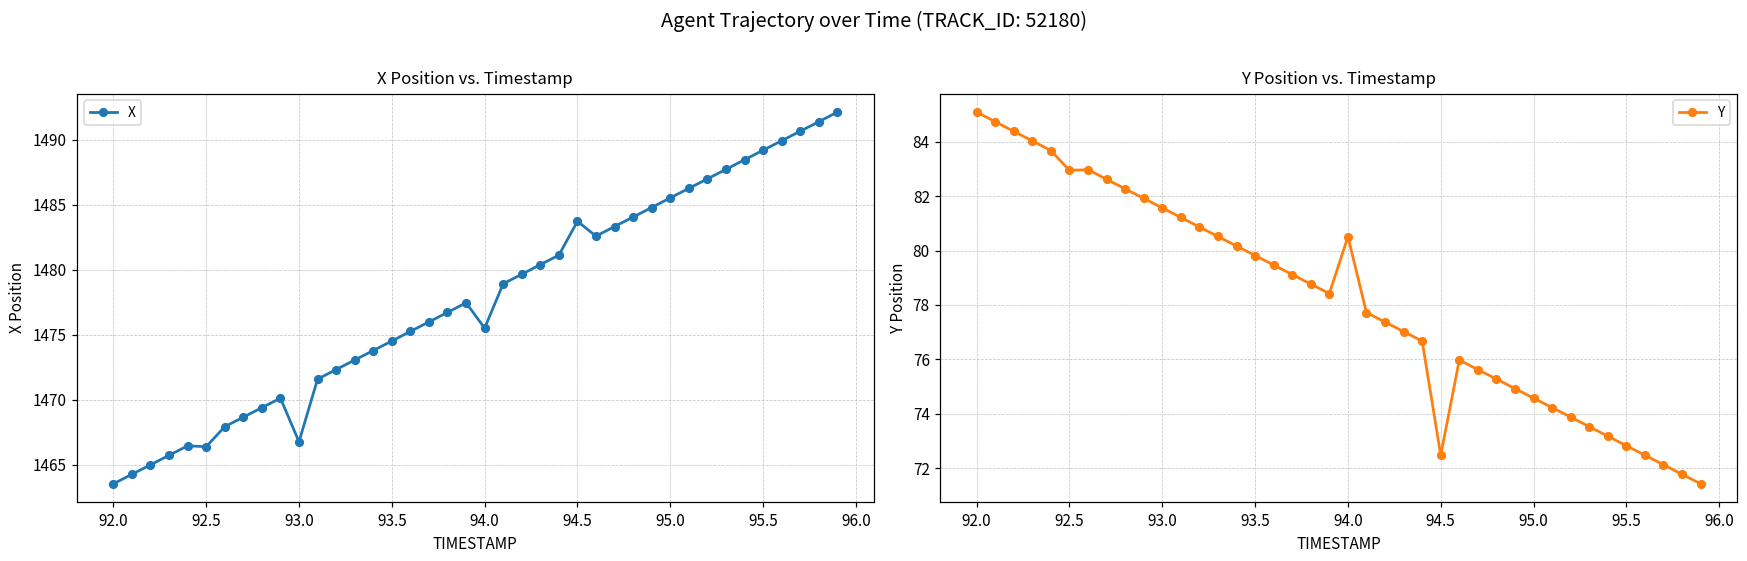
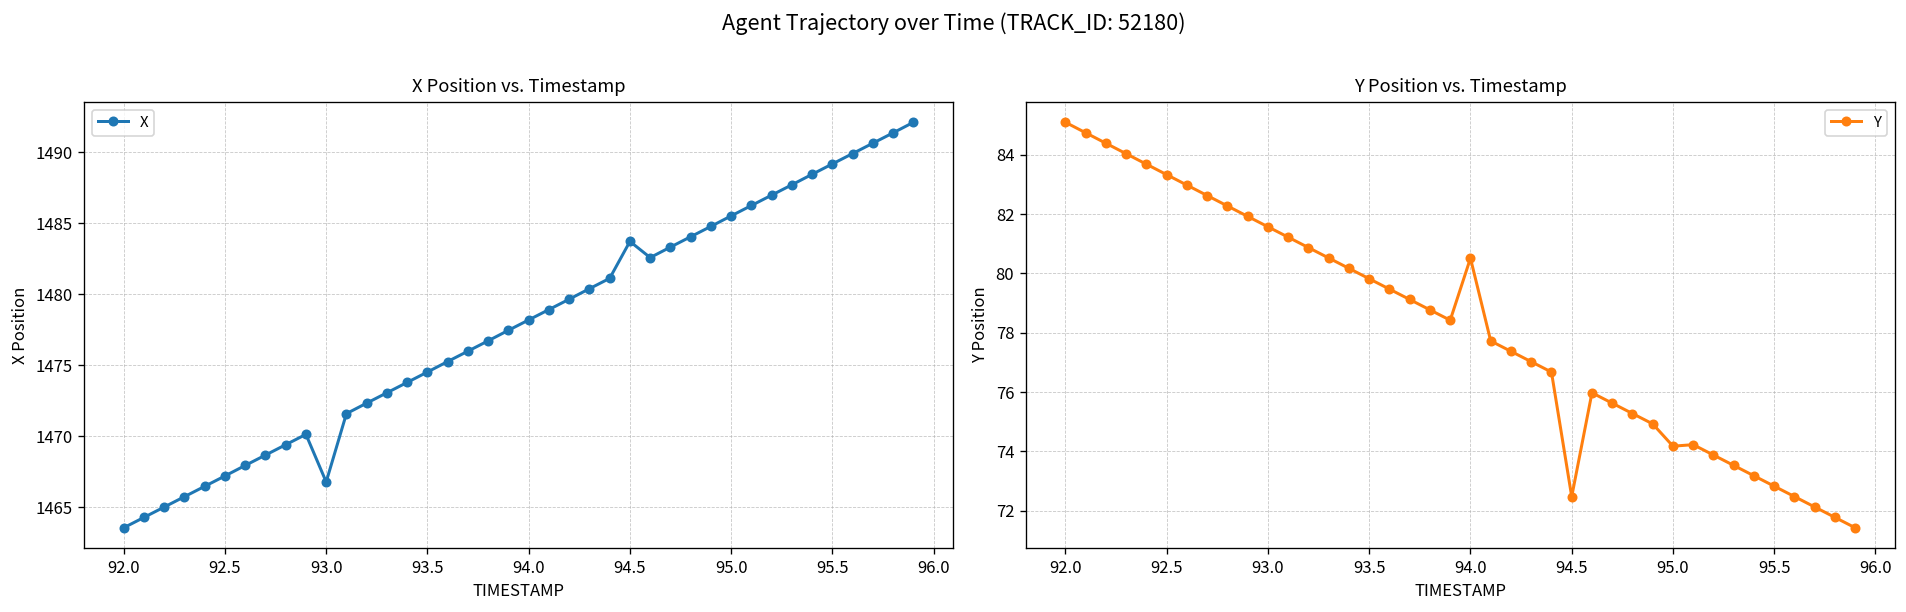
  {
    "X Position vs. Timestamp": {
      "92.0": 1463.6,
-     "92.5": 1466.4,
+     "92.5": 1467.2,
      "93.0": 1466.8,
      "93.5": 1474.5,
-     "94.0": 1475.5,
+     "94.0": 1478.2,
      "94.5": 1483.7,
      "95.0": 1485.5,
      "95.5": 1489.2
    },
    "Y Position vs. Timestamp": {
      "92.0": 85.1,
-     "92.5": 82.9,
+     "92.5": 83.3,
      "93.0": 81.6,
      "93.5": 79.8,
      "94.0": 80.5,
      "94.5": 72.5,
-     "95.0": 74.6,
+     "95.0": 74.2,
      "95.5": 72.8
    }
  }
